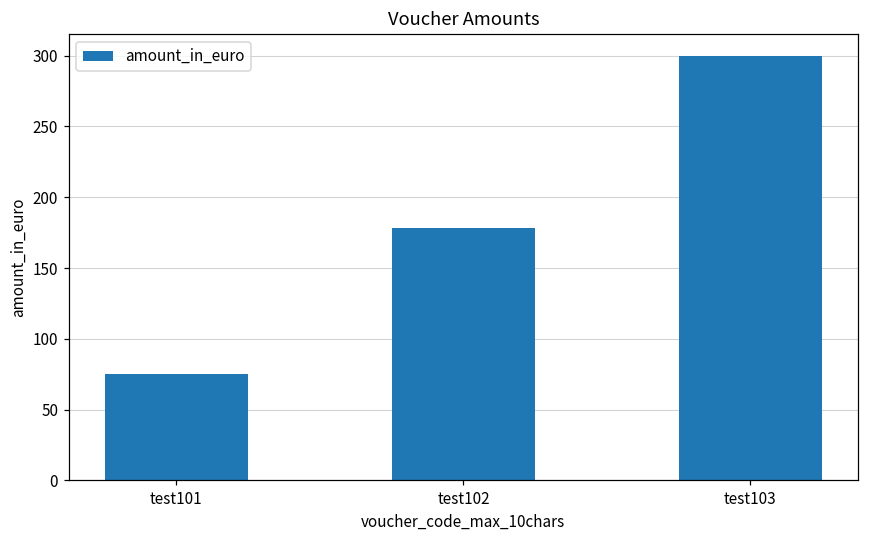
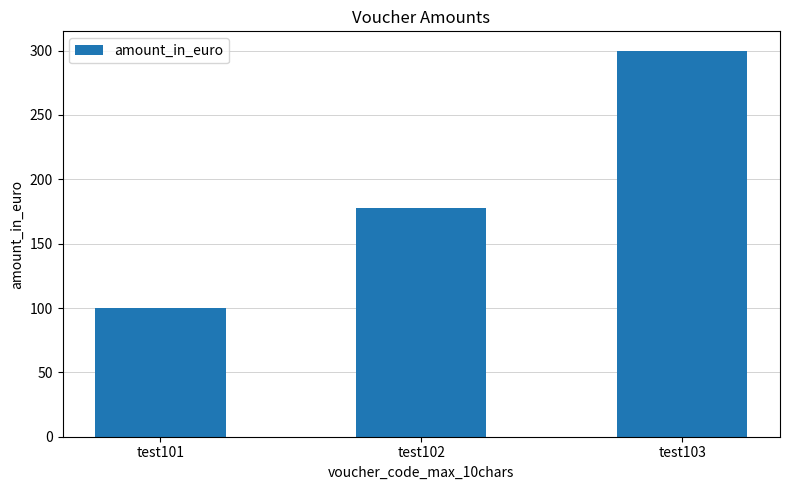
  {
-   "test101": 75,
+   "test101": 100,
    "test102": 178,
    "test103": 300
  }
